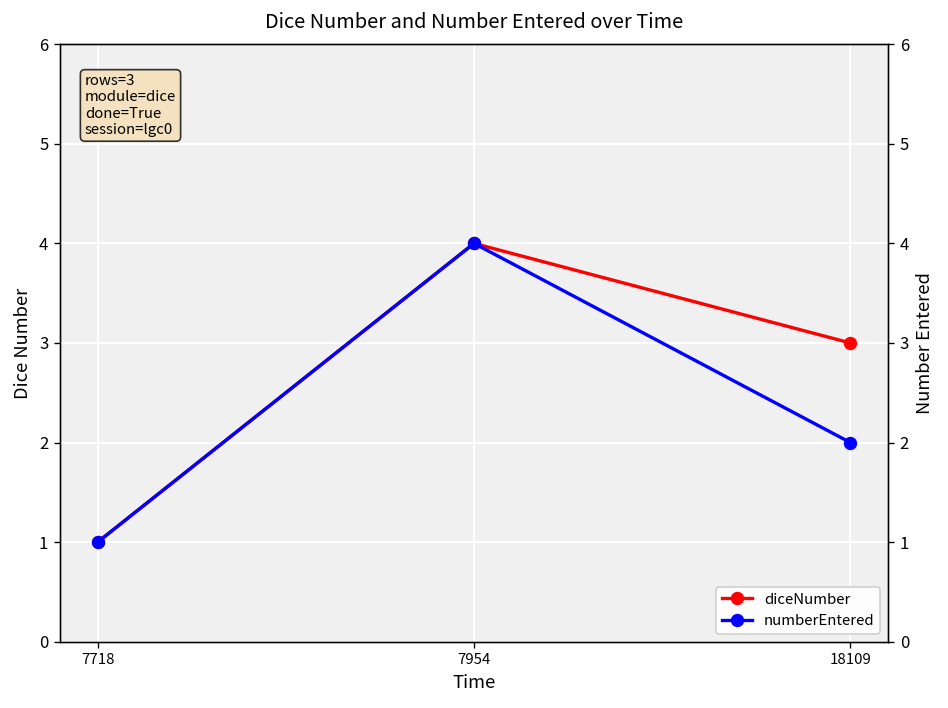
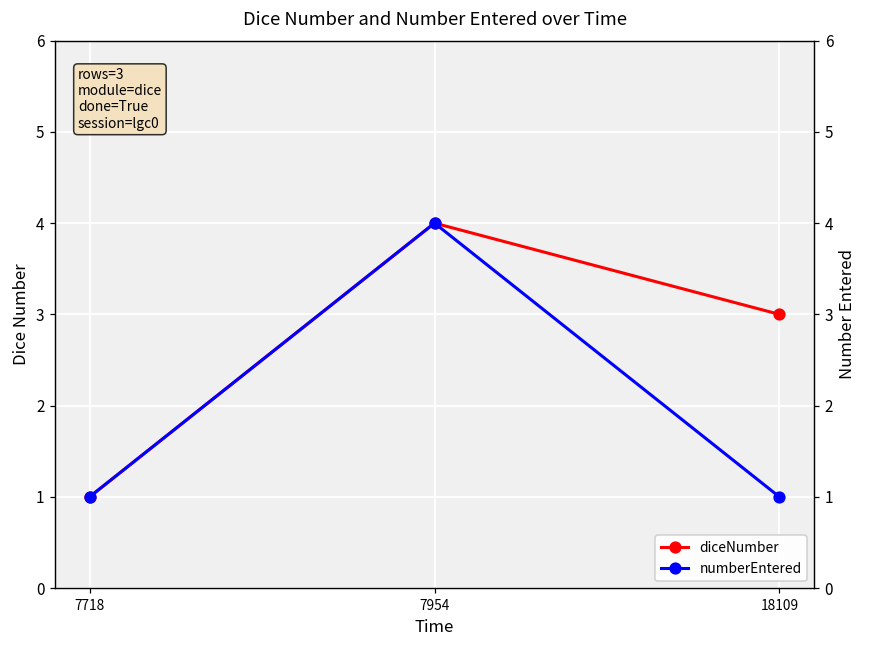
  {
    "diceNumber": {
      "7718": 1.0,
      "7954": 4.0,
      "18109": 3.0
    },
    "numberEntered": {
      "7718": 1,
      "7954": 4,
-     "18109": 2
+     "18109": 1
    }
  }
